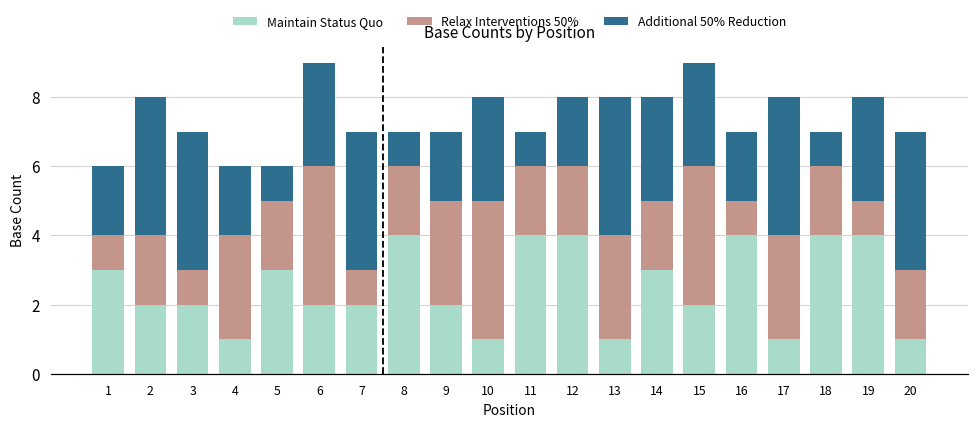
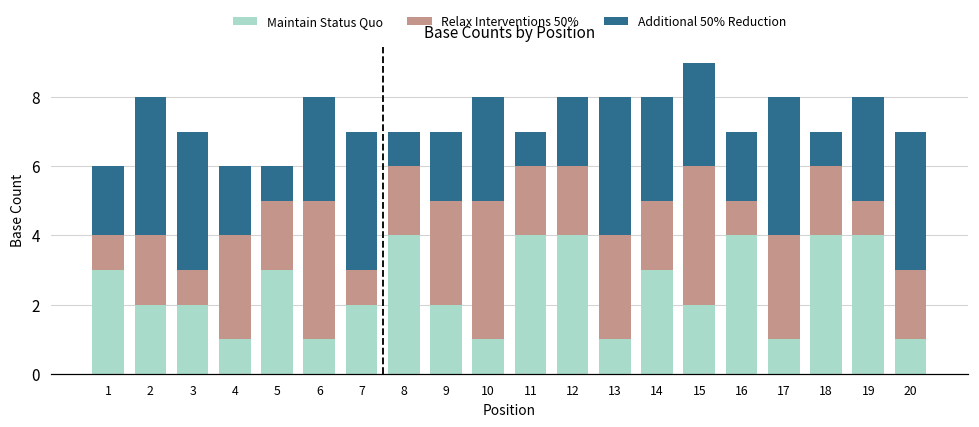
  {
    "Maintain Status Quo": {
      "1": 3,
      "2": 2,
      "3": 2,
      "4": 1,
      "5": 3,
-     "6": 2,
+     "6": 1,
      "7": 2,
      "8": 4,
      "9": 2,
      "10": 1,
      "11": 4,
      "12": 4,
      "13": 1,
      "14": 3,
      "15": 2,
      "16": 4,
      "17": 1,
      "18": 4,
      "19": 4,
      "20": 1
    },
    "Relax Interventions 50%": {
      "1": 1,
      "2": 2,
      "3": 1,
      "4": 3,
      "5": 2,
      "6": 4,
      "7": 1,
      "8": 2,
      "9": 3,
      "10": 4,
      "11": 2,
      "12": 2,
      "13": 3,
      "14": 2,
      "15": 4,
      "16": 1,
      "17": 3,
      "18": 2,
      "19": 1,
      "20": 2
    },
    "Additional 50% Reduction": {
      "1": 2,
      "2": 4,
      "3": 4,
      "4": 2,
      "5": 1,
      "6": 3,
      "7": 4,
      "8": 1,
      "9": 2,
      "10": 3,
      "11": 1,
      "12": 2,
      "13": 4,
      "14": 3,
      "15": 3,
      "16": 2,
      "17": 4,
      "18": 1,
      "19": 3,
      "20": 4
    }
  }
